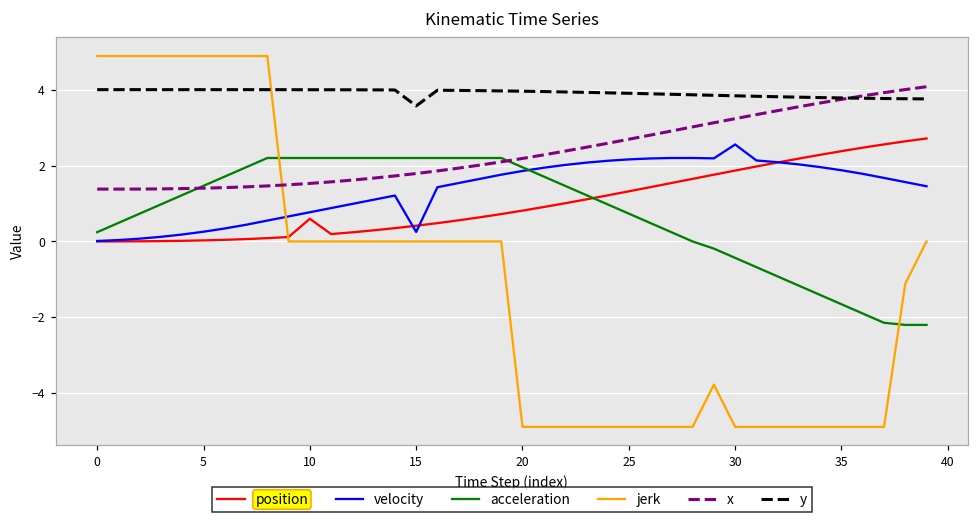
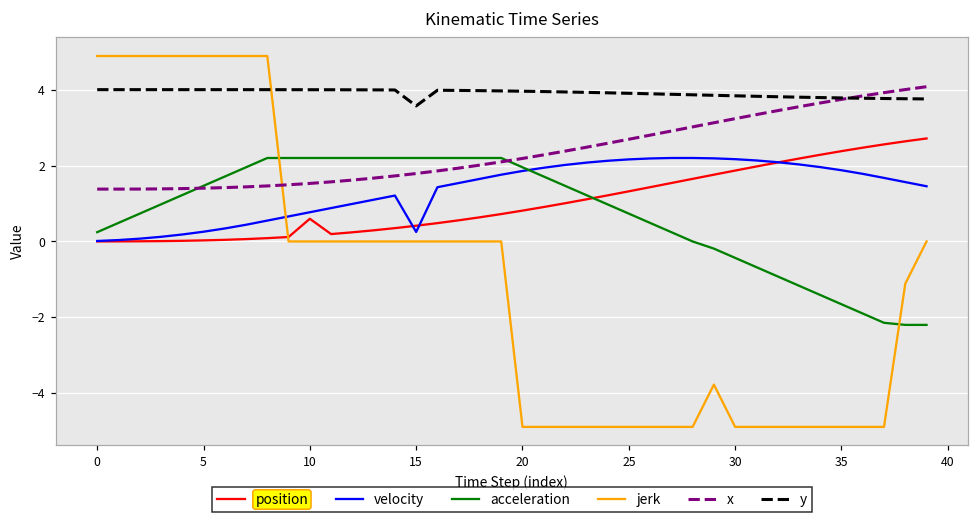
  {
    "position": {
      "5": 0.0,
      "10": 0.6,
      "15": 0.4,
      "20": 0.8,
      "25": 1.3,
      "30": 1.9,
      "35": 2.4
    },
    "velocity": {
      "5": 0.3,
      "10": 0.8,
      "15": 0.3,
      "20": 1.9,
      "25": 2.2,
-     "30": 2.6,
+     "30": 2.2,
      "35": 1.9
    },
    "acceleration": {
      "0": 0.2,
      "10": 2.2,
      "15": 2.2,
      "20": 2.0,
      "25": 0.7,
      "30": -0.4,
      "35": -1.7
    },
    "jerk": {
      "0": 4.9,
      "5": 4.9,
      "10": 0.0,
      "15": 0.0,
      "20": -4.9,
      "25": -4.9,
      "30": -4.9,
      "35": -4.9
    },
    "x": {
      "0": 1.4,
      "10": 1.5,
      "15": 1.8,
      "20": 2.2,
      "25": 2.7,
      "30": 3.2
    },
    "y": {
      "0": 4.0,
      "5": 4.0,
      "10": 4.0,
      "15": 3.6,
      "20": 4.0,
      "25": 3.9,
      "30": 3.8
    }
  }
